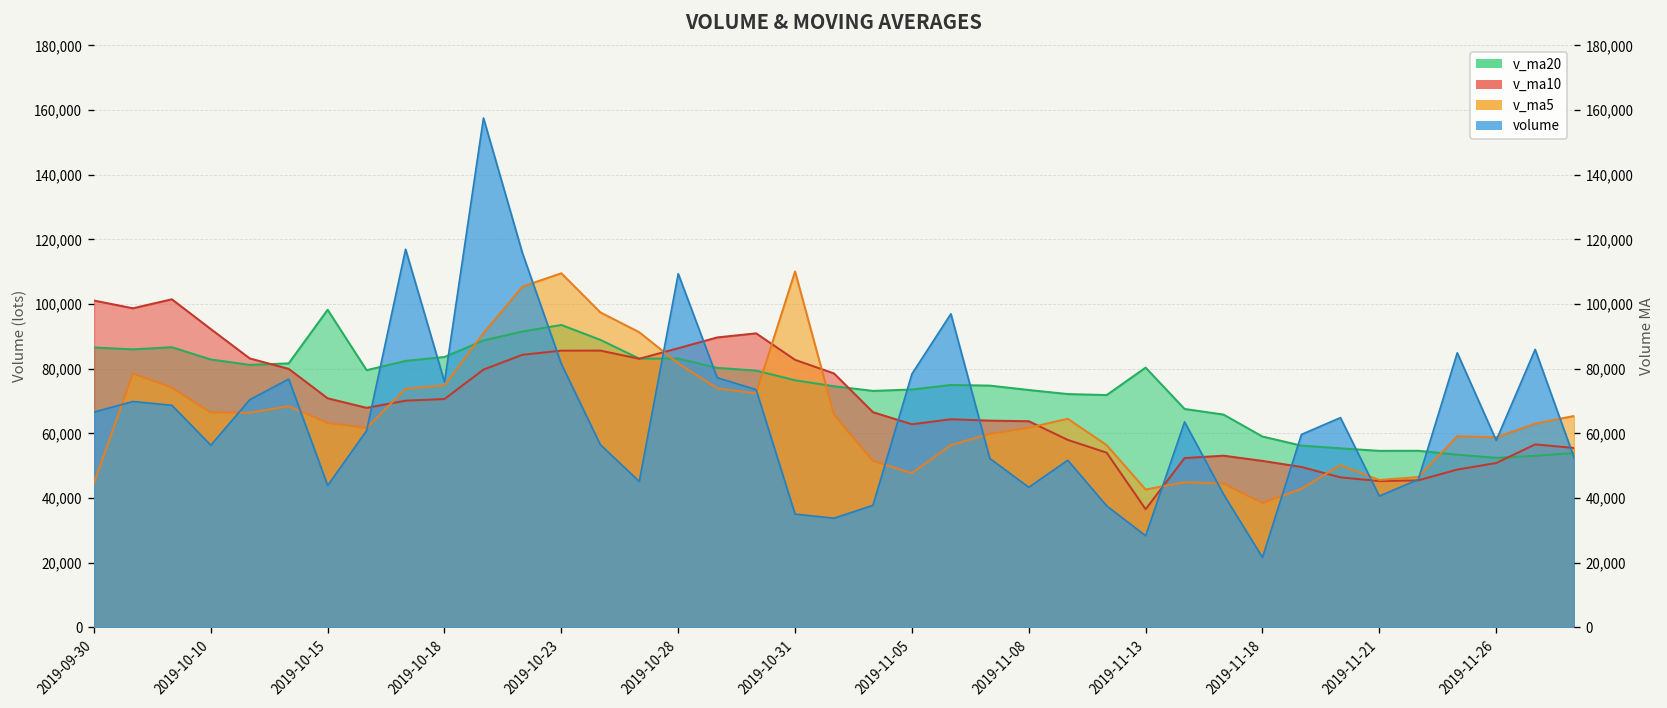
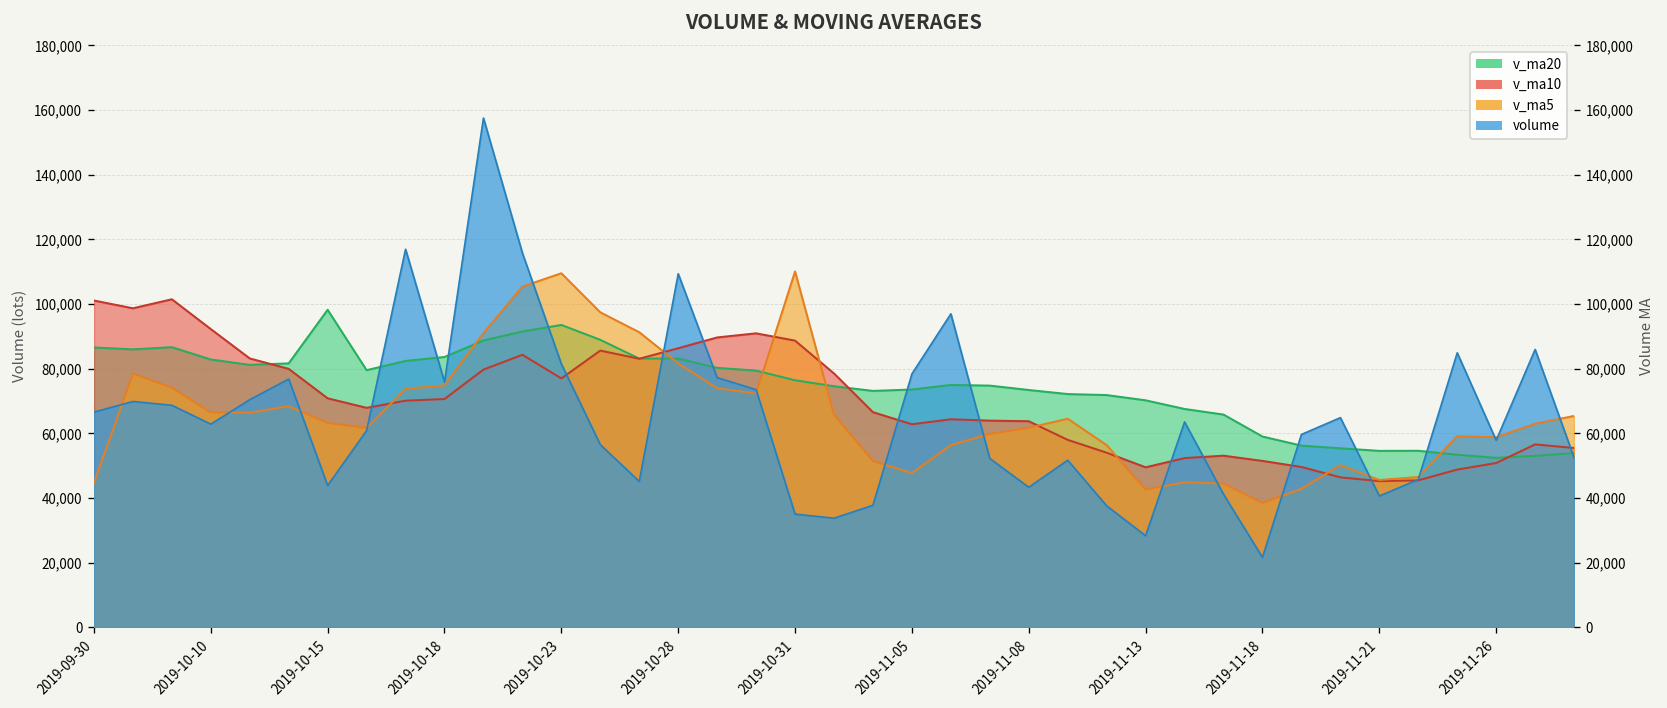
  {
    "v_ma20": {
      "2019-09-30": "87,000",
      "2019-10-10": "83,000",
      "2019-10-15": "98,000",
      "2019-10-18": "84,000",
      "2019-10-23": "94,000",
      "2019-10-28": "83,000",
      "2019-10-31": "76,000",
      "2019-11-05": "74,000",
      "2019-11-08": "73,000",
-     "2019-11-13": "80,000",
+     "2019-11-13": "70,000",
      "2019-11-18": "59,000",
      "2019-11-21": "55,000",
      "2019-11-26": "52,000"
    },
    "v_ma10": {
      "2019-09-30": "101,000",
      "2019-10-10": "92,000",
      "2019-10-15": "71,000",
      "2019-10-18": "71,000",
-     "2019-10-23": "86,000",
+     "2019-10-23": "77,000",
      "2019-10-28": "86,000",
-     "2019-10-31": "83,000",
+     "2019-10-31": "89,000",
      "2019-11-05": "63,000",
      "2019-11-08": "64,000",
-     "2019-11-13": "37,000",
+     "2019-11-13": "49,000",
      "2019-11-18": "51,000",
      "2019-11-26": "51,000"
    },
    "v_ma5": {
      "2019-09-30": "45,000",
      "2019-10-10": "66,000",
      "2019-10-15": "63,000",
      "2019-10-18": "75,000",
      "2019-10-23": "110,000",
      "2019-10-28": "82,000",
      "2019-10-31": "110,000",
      "2019-11-05": "48,000",
      "2019-11-08": "62,000",
      "2019-11-13": "43,000",
      "2019-11-18": "38,000"
    },
    "volume": {
      "2019-09-30": "67,000",
-     "2019-10-10": "56,000",
+     "2019-10-10": "63,000",
      "2019-10-15": "44,000",
      "2019-10-18": "76,000",
      "2019-10-23": "81,000",
      "2019-10-28": "109,000",
      "2019-10-31": "35,000",
      "2019-11-05": "78,000",
      "2019-11-08": "43,000",
      "2019-11-13": "28,000",
      "2019-11-18": "22,000",
      "2019-11-21": "41,000"
    }
  }
